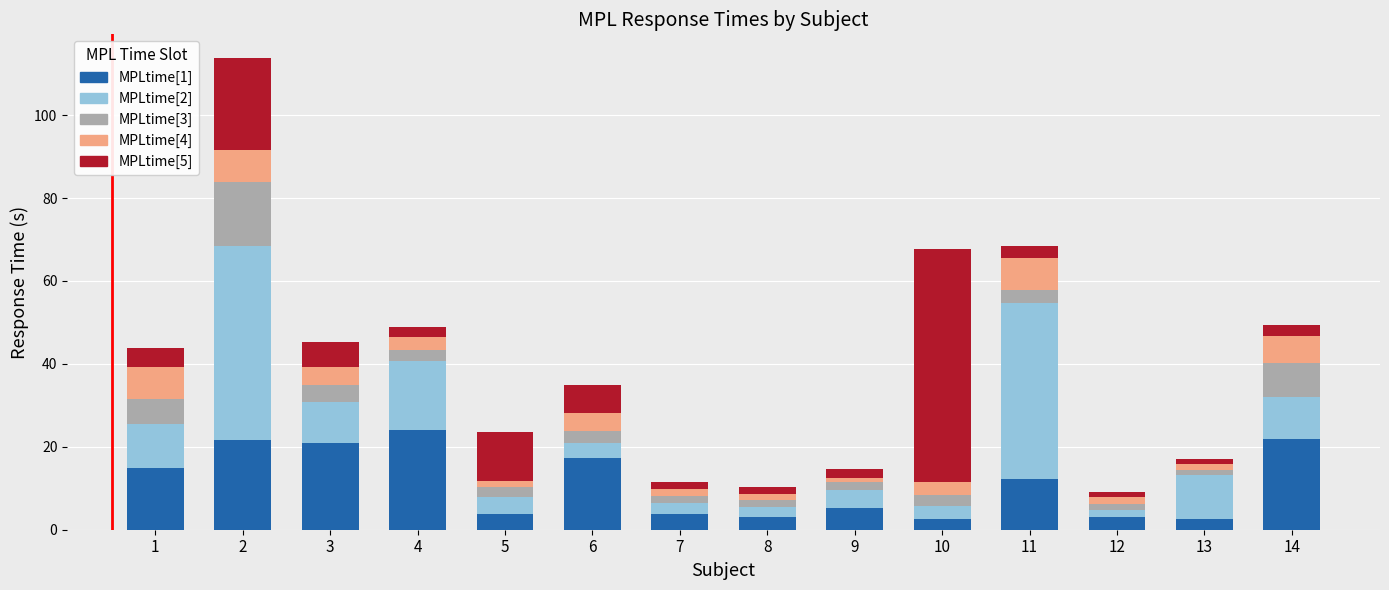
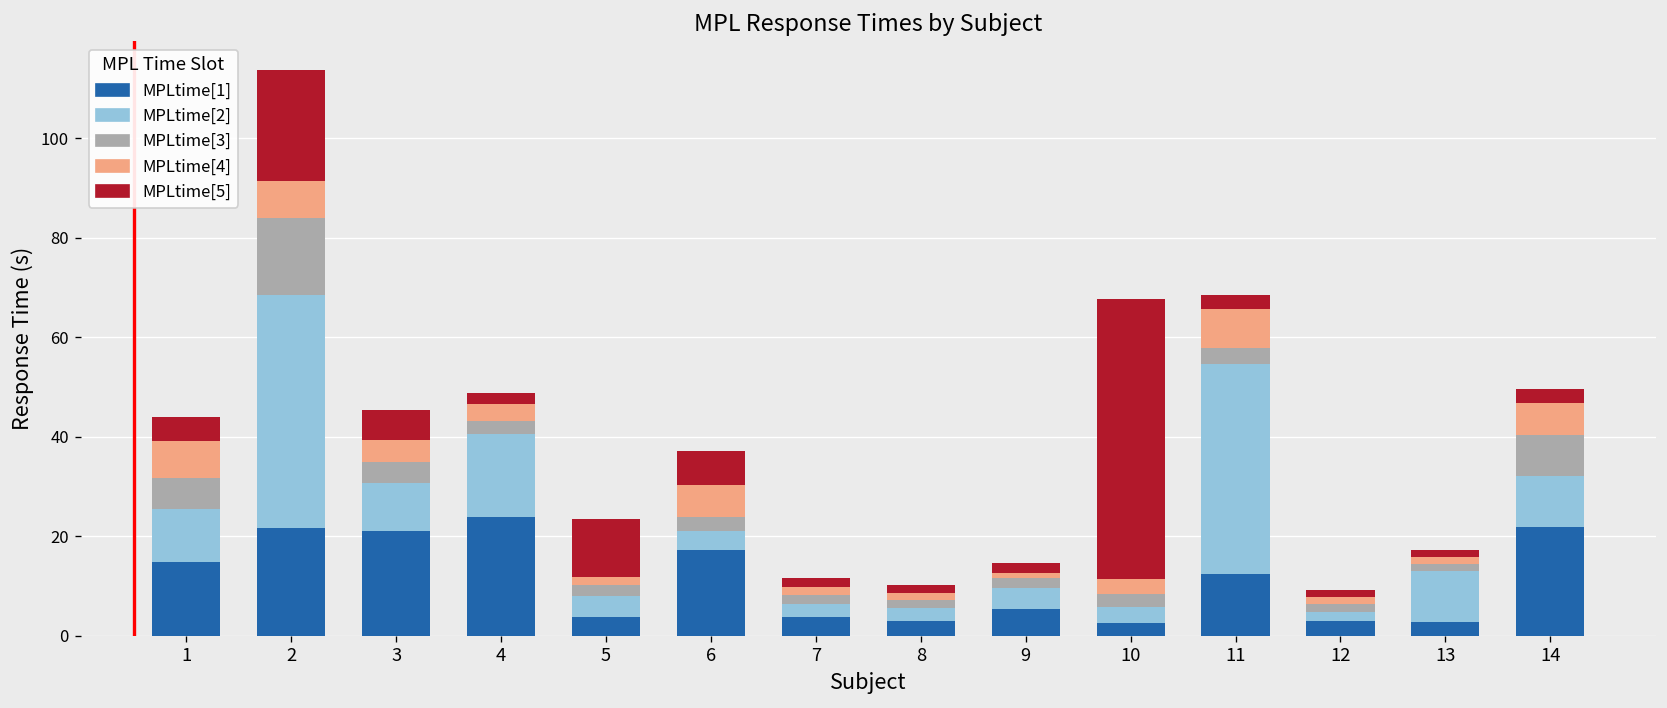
  {
    "MPLtime[1]": {
      "1": 15,
      "2": 22,
      "3": 21,
      "4": 24,
      "5": 4,
      "6": 17,
      "7": 4,
      "8": 3,
      "9": 5,
      "10": 3,
      "11": 12,
      "12": 3,
      "13": 3,
      "14": 22
    },
    "MPLtime[2]": {
      "1": 11,
      "2": 47,
      "3": 10,
      "4": 17,
      "5": 4,
      "6": 4,
      "7": 3,
      "8": 3,
      "9": 4,
      "10": 3,
      "11": 42,
      "12": 2,
      "13": 10,
      "14": 10
    },
    "MPLtime[3]": {
      "1": 6,
      "2": 15,
      "3": 4,
      "4": 3,
      "5": 2,
      "6": 3,
      "7": 2,
      "8": 2,
      "9": 2,
      "10": 3,
      "11": 3,
      "12": 1,
      "13": 1,
      "14": 8
    },
    "MPLtime[4]": {
      "1": 8,
      "2": 8,
      "3": 5,
      "4": 3,
      "5": 2,
-     "6": 4,
+     "6": 7,
      "7": 2,
      "8": 1,
      "9": 1,
      "10": 3,
      "11": 8,
      "12": 2,
      "13": 2,
      "14": 6
    },
    "MPLtime[5]": {
      "1": 5,
      "2": 22,
      "3": 6,
      "4": 2,
      "5": 12,
      "6": 7,
      "7": 2,
      "8": 2,
      "9": 2,
      "10": 56,
      "11": 3,
      "12": 1,
      "13": 1,
      "14": 3
    }
  }
